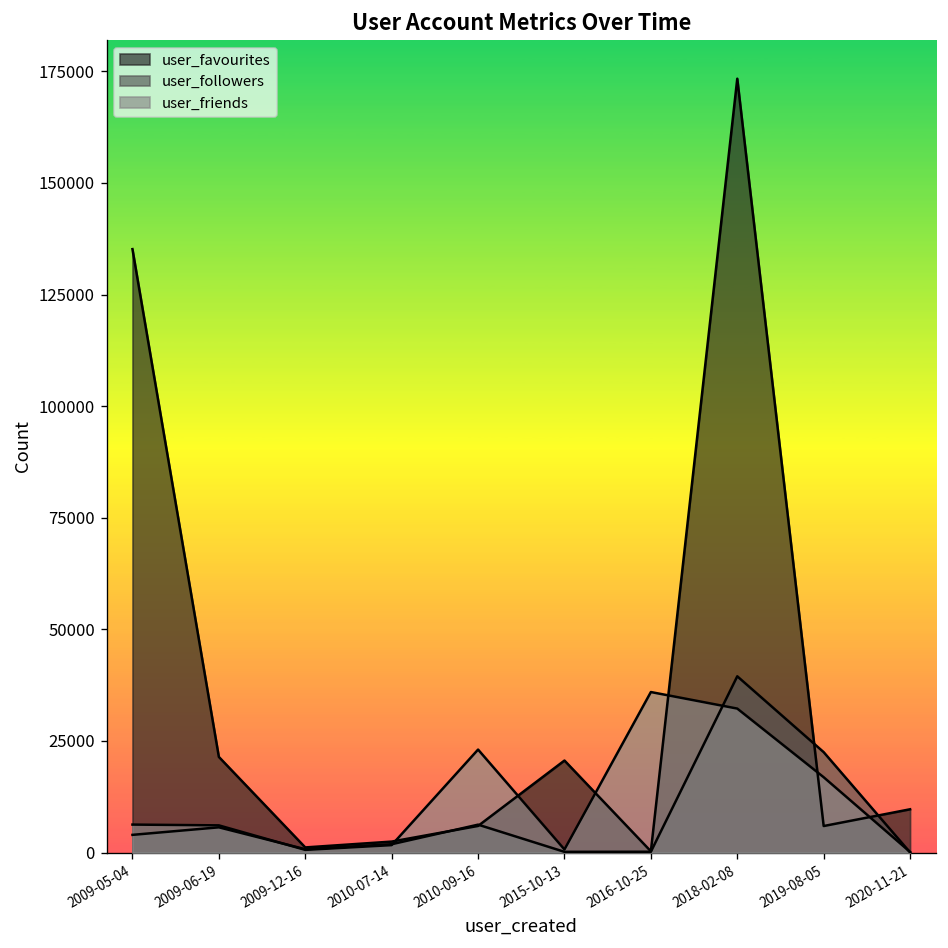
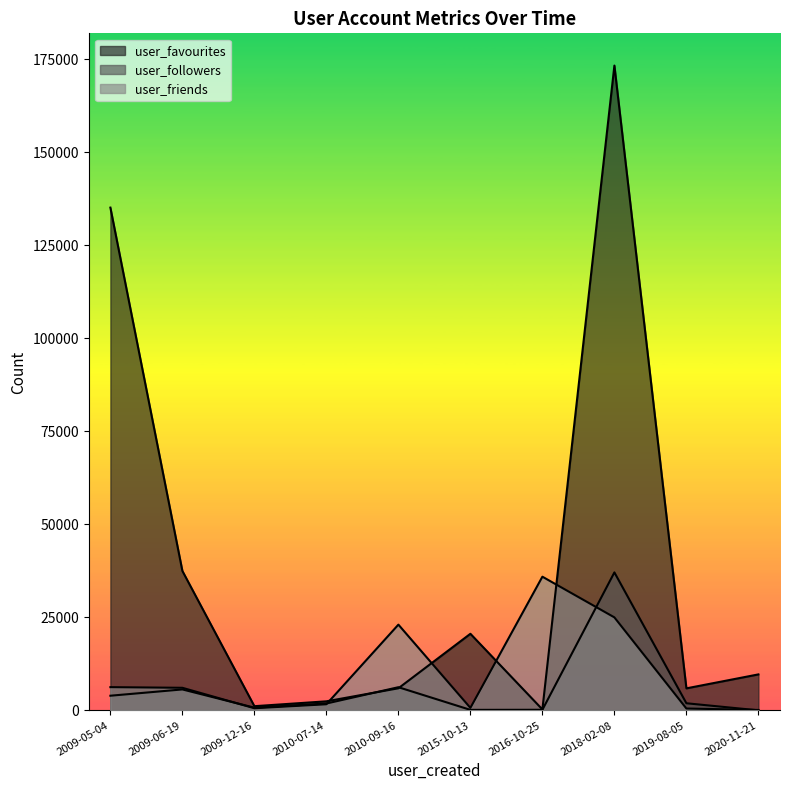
  {
    "user_favourites": {
      "2009-05-04": 135000,
-     "2009-06-19": 21000,
+     "2009-06-19": 38000,
      "2015-10-13": 21000,
      "2018-02-08": 173000,
      "2019-08-05": 6000,
      "2020-11-21": 10000
    },
    "user_followers": {
      "2009-05-04": 4000,
-     "2018-02-08": 39000,
-     "2019-08-05": 22000
+     "2018-02-08": 37000,
+     "2019-08-05": 2000
    },
    "user_friends": {
      "2009-05-04": 6000,
      "2010-09-16": 23000,
      "2016-10-25": 36000,
-     "2018-02-08": 32000,
-     "2019-08-05": 17000
+     "2018-02-08": 25000,
+     "2019-08-05": 1000
    }
  }
